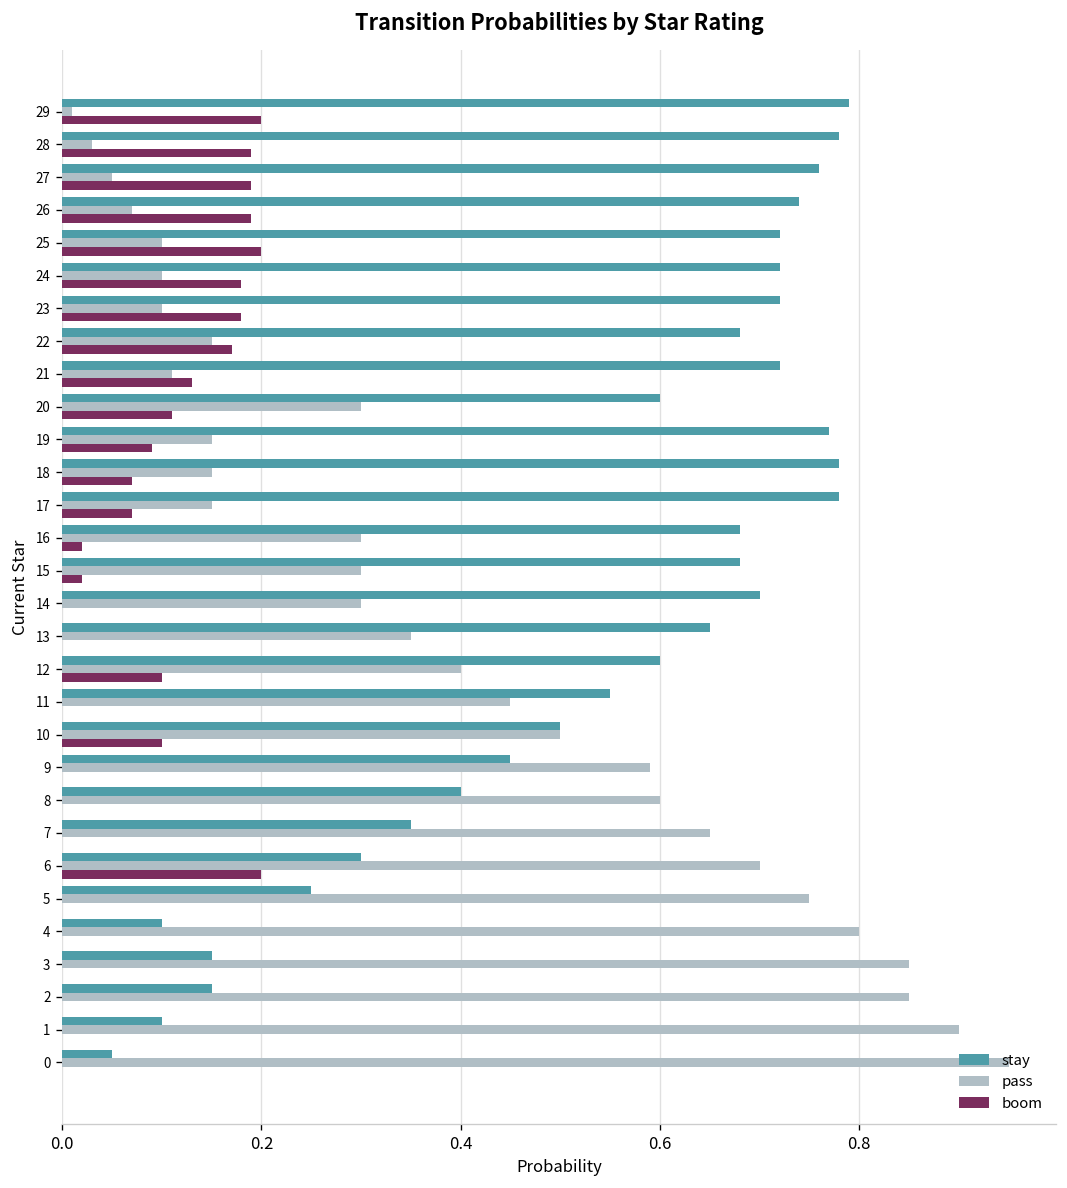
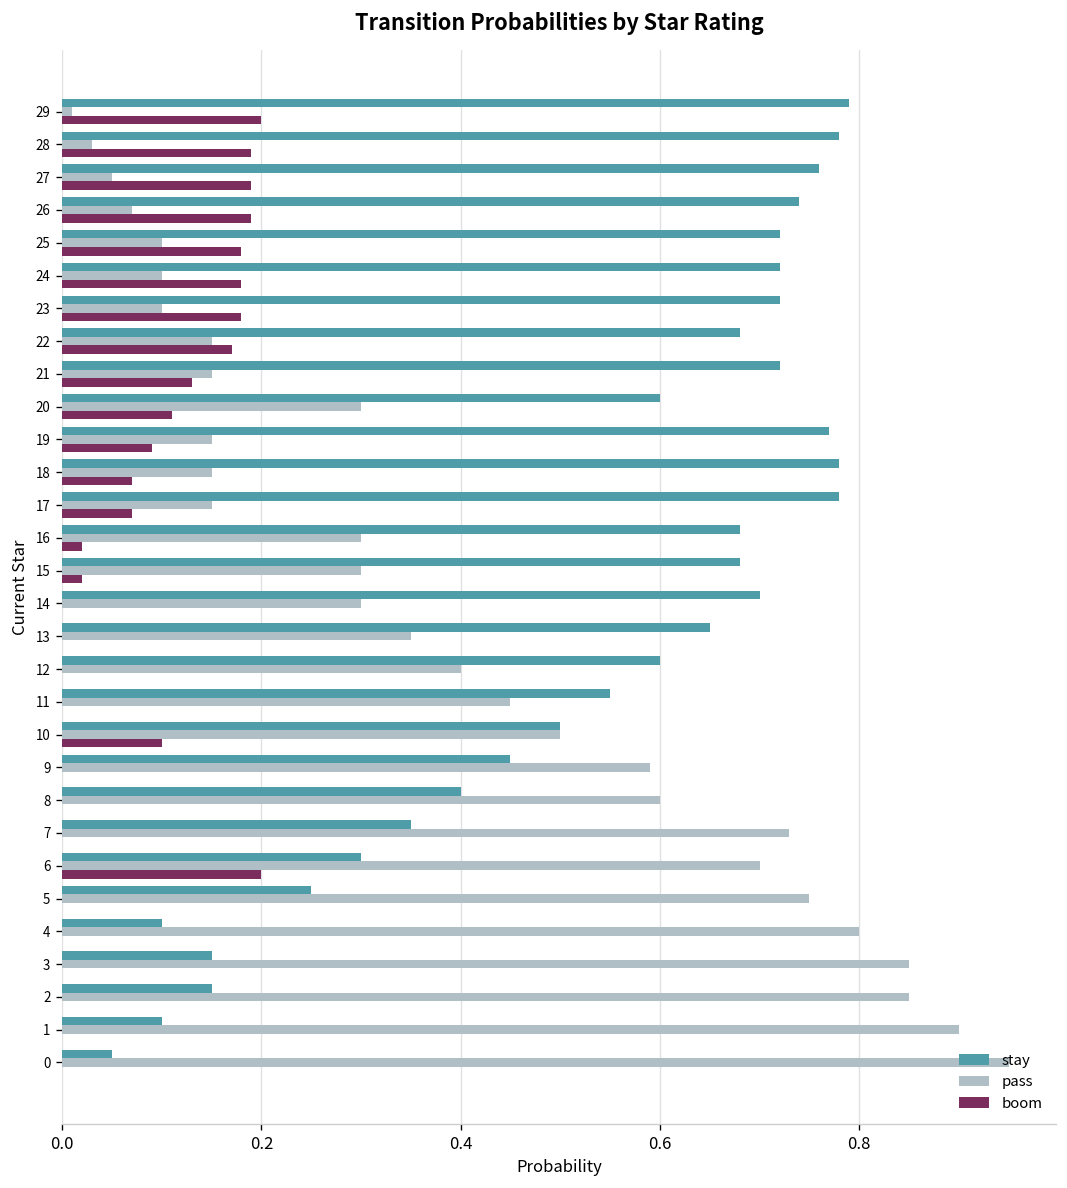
  {
    "stay": {
      "29": 0.79,
      "28": 0.78,
      "27": 0.76,
      "26": 0.74,
      "25": 0.72,
      "24": 0.72,
      "23": 0.72,
      "22": 0.68,
      "21": 0.72,
      "20": 0.60,
      "19": 0.77,
      "18": 0.78,
      "17": 0.78,
      "16": 0.68,
      "15": 0.68,
      "14": 0.70,
      "13": 0.65,
      "12": 0.60,
      "11": 0.55,
      "10": 0.50,
      "9": 0.45,
      "8": 0.40,
      "7": 0.35,
      "6": 0.30,
      "5": 0.25,
      "4": 0.10,
      "3": 0.15,
      "2": 0.15,
      "1": 0.10,
      "0": 0.05
    },
    "pass": {
      "29": 0.01,
      "28": 0.03,
      "27": 0.05,
      "26": 0.07,
      "25": 0.10,
      "24": 0.10,
      "23": 0.10,
      "22": 0.15,
-     "21": 0.11,
+     "21": 0.15,
      "20": 0.30,
      "19": 0.15,
      "18": 0.15,
      "17": 0.15,
      "16": 0.30,
      "15": 0.30,
      "14": 0.30,
      "13": 0.35,
      "12": 0.40,
      "11": 0.45,
      "10": 0.50,
      "9": 0.59,
      "8": 0.60,
-     "7": 0.65,
+     "7": 0.73,
      "6": 0.70,
      "5": 0.75,
      "4": 0.80,
      "3": 0.85,
      "2": 0.85,
      "1": 0.90,
      "0": 0.95
    },
    "boom": {
      "29": 0.20,
      "28": 0.19,
      "27": 0.19,
      "26": 0.19,
-     "25": 0.20,
+     "25": 0.18,
      "24": 0.18,
      "23": 0.18,
      "22": 0.17,
      "21": 0.13,
      "20": 0.11,
      "19": 0.09,
      "18": 0.07,
      "17": 0.07,
      "16": 0.02,
      "15": 0.02,
      "14": 0.00,
      "13": 0.00,
-     "12": 0.1,
+     "12": 0.0,
      "11": 0.00,
      "10": 0.10,
      "9": 0.00,
      "8": 0.00,
      "7": 0.00,
      "6": 0.20,
      "5": 0.00,
      "4": 0.00,
      "3": 0.00,
      "2": 0.00,
      "1": 0.00,
      "0": 0.00
    }
  }
